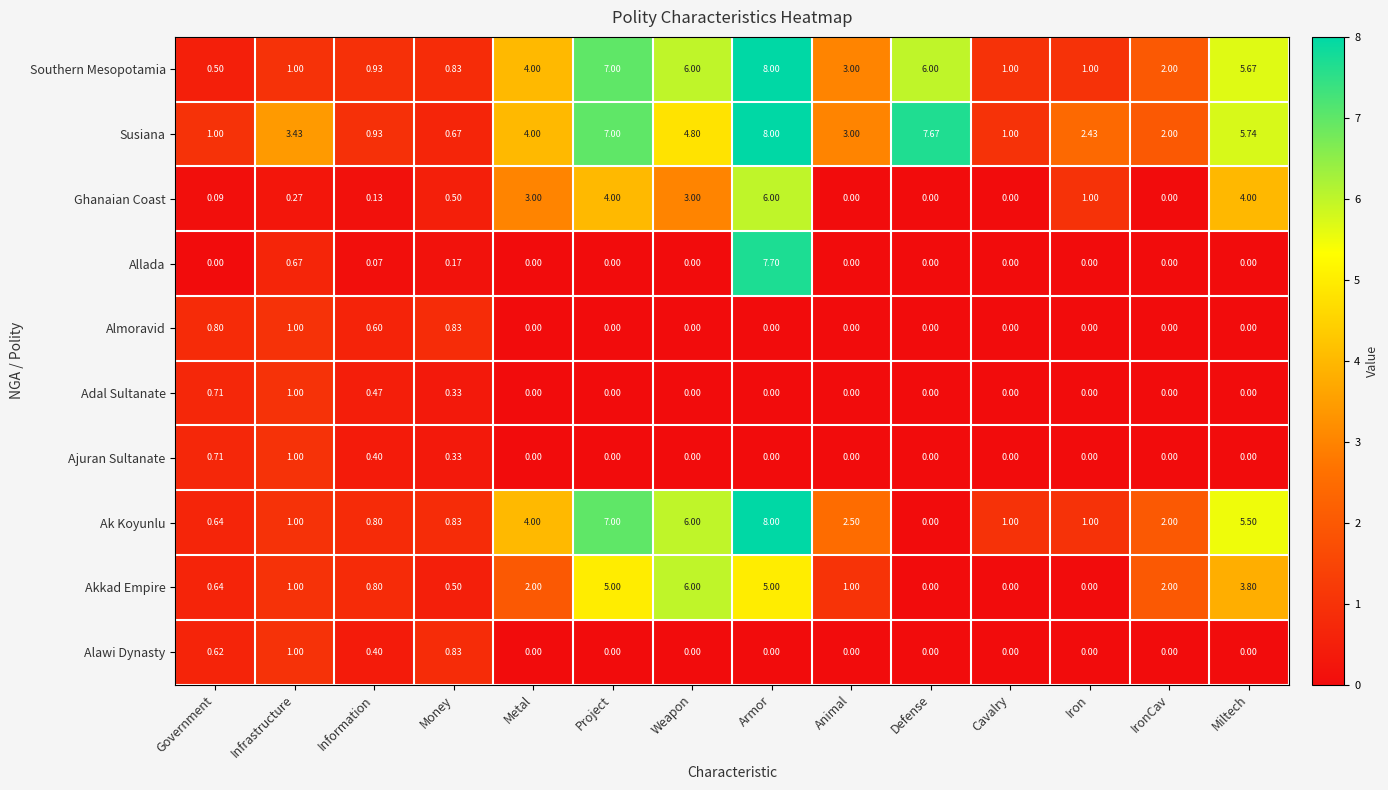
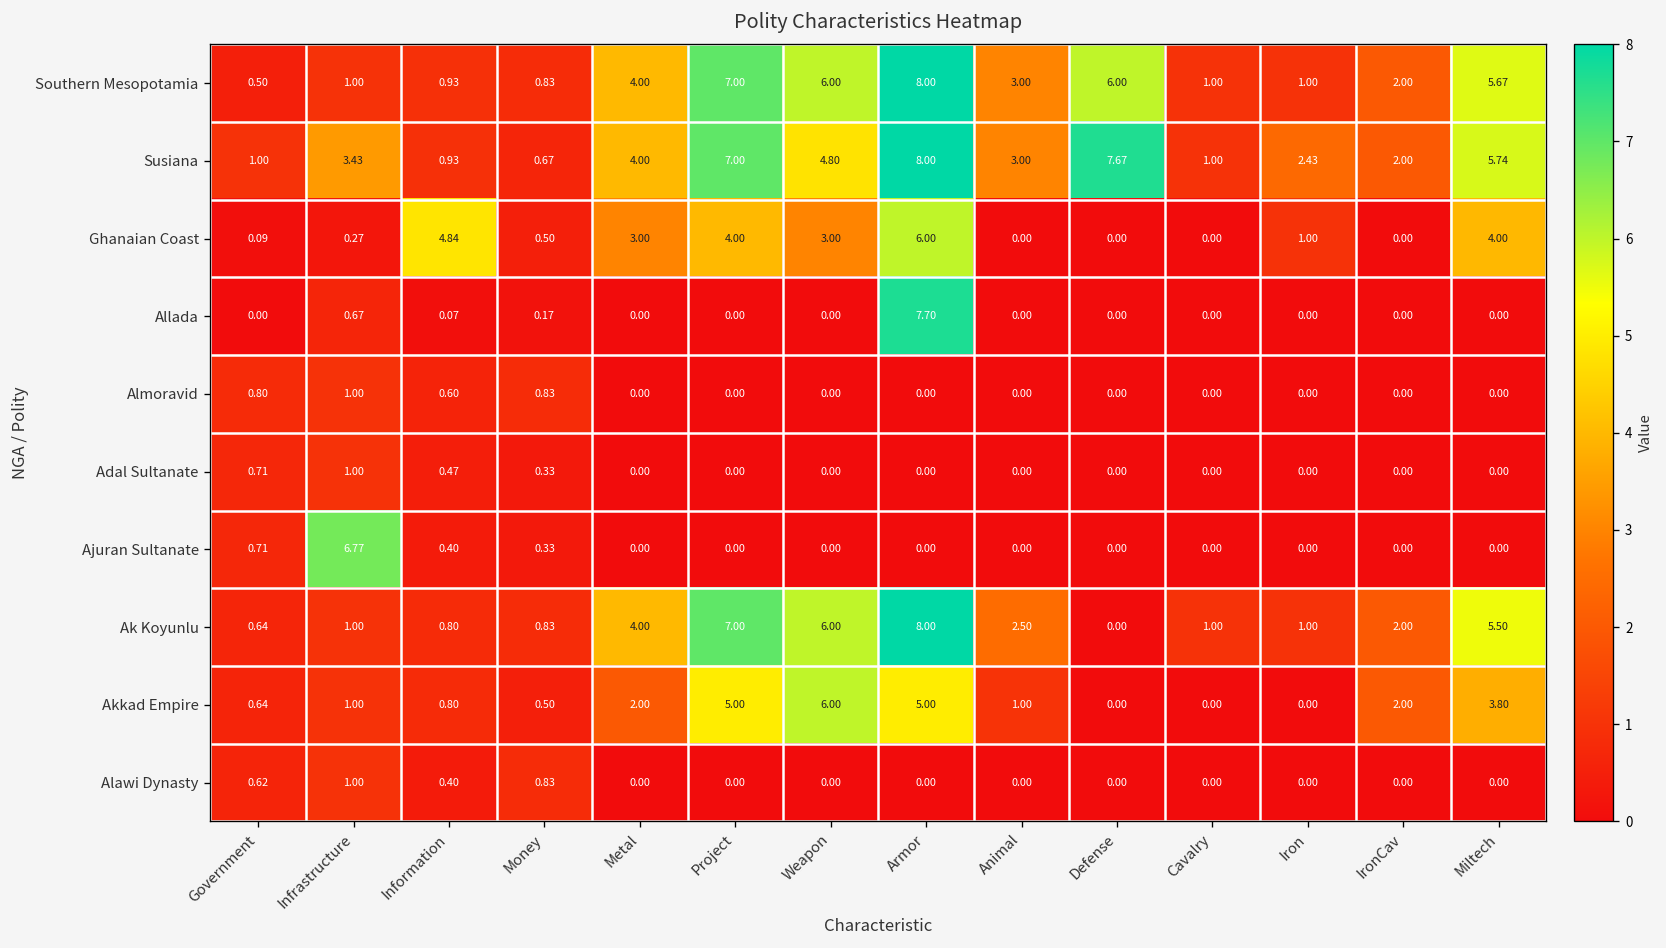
  {
    "Southern Mesopotamia": {
      "Government": 0.50,
      "Infrastructure": 1.00,
      "Information": 0.93,
      "Money": 0.83,
      "Metal": 4.00,
      "Project": 7.00,
      "Weapon": 6.00,
      "Armor": 8.00,
      "Animal": 3.00,
      "Defense": 6.00,
      "Cavalry": 1.00,
      "Iron": 1.00,
      "IronCav": 2.00,
      "Miltech": 5.67
    },
    "Susiana": {
      "Government": 1.00,
      "Infrastructure": 3.43,
      "Information": 0.93,
      "Money": 0.67,
      "Metal": 4.00,
      "Project": 7.00,
      "Weapon": 4.80,
      "Armor": 8.00,
      "Animal": 3.00,
      "Defense": 7.67,
      "Cavalry": 1.00,
      "Iron": 2.43,
      "IronCav": 2.00,
      "Miltech": 5.74
    },
    "Ghanaian Coast": {
      "Government": 0.09,
      "Infrastructure": 0.27,
-     "Information": 0.13,
+     "Information": 4.84,
      "Money": 0.50,
      "Metal": 3.00,
      "Project": 4.00,
      "Weapon": 3.00,
      "Armor": 6.00,
      "Animal": 0.00,
      "Defense": 0.00,
      "Cavalry": 0.00,
      "Iron": 1.00,
      "IronCav": 0.00,
      "Miltech": 4.00
    },
    "Allada": {
      "Government": 0.00,
      "Infrastructure": 0.67,
      "Information": 0.07,
      "Money": 0.17,
      "Metal": 0.00,
      "Project": 0.00,
      "Weapon": 0.00,
      "Armor": 7.70,
      "Animal": 0.00,
      "Defense": 0.00,
      "Cavalry": 0.00,
      "Iron": 0.00,
      "IronCav": 0.00,
      "Miltech": 0.00
    },
    "Almoravid": {
      "Government": 0.80,
      "Infrastructure": 1.00,
      "Information": 0.60,
      "Money": 0.83,
      "Metal": 0.00,
      "Project": 0.00,
      "Weapon": 0.00,
      "Armor": 0.00,
      "Animal": 0.00,
      "Defense": 0.00,
      "Cavalry": 0.00,
      "Iron": 0.00,
      "IronCav": 0.00,
      "Miltech": 0.00
    },
    "Adal Sultanate": {
      "Government": 0.71,
      "Infrastructure": 1.00,
      "Information": 0.47,
      "Money": 0.33,
      "Metal": 0.00,
      "Project": 0.00,
      "Weapon": 0.00,
      "Armor": 0.00,
      "Animal": 0.00,
      "Defense": 0.00,
      "Cavalry": 0.00,
      "Iron": 0.00,
      "IronCav": 0.00,
      "Miltech": 0.00
    },
    "Ajuran Sultanate": {
      "Government": 0.71,
-     "Infrastructure": 1.00,
+     "Infrastructure": 6.77,
      "Information": 0.40,
      "Money": 0.33,
      "Metal": 0.00,
      "Project": 0.00,
      "Weapon": 0.00,
      "Armor": 0.00,
      "Animal": 0.00,
      "Defense": 0.00,
      "Cavalry": 0.00,
      "Iron": 0.00,
      "IronCav": 0.00,
      "Miltech": 0.00
    },
    "Ak Koyunlu": {
      "Government": 0.64,
      "Infrastructure": 1.00,
      "Information": 0.80,
      "Money": 0.83,
      "Metal": 4.00,
      "Project": 7.00,
      "Weapon": 6.00,
      "Armor": 8.00,
      "Animal": 2.50,
      "Defense": 0.00,
      "Cavalry": 1.00,
      "Iron": 1.00,
      "IronCav": 2.00,
      "Miltech": 5.50
    },
    "Akkad Empire": {
      "Government": 0.64,
      "Infrastructure": 1.00,
      "Information": 0.80,
      "Money": 0.50,
      "Metal": 2.00,
      "Project": 5.00,
      "Weapon": 6.00,
      "Armor": 5.00,
      "Animal": 1.00,
      "Defense": 0.00,
      "Cavalry": 0.00,
      "Iron": 0.00,
      "IronCav": 2.00,
      "Miltech": 3.80
    },
    "Alawi Dynasty": {
      "Government": 0.62,
      "Infrastructure": 1.00,
      "Information": 0.40,
      "Money": 0.83,
      "Metal": 0.00,
      "Project": 0.00,
      "Weapon": 0.00,
      "Armor": 0.00,
      "Animal": 0.00,
      "Defense": 0.00,
      "Cavalry": 0.00,
      "Iron": 0.00,
      "IronCav": 0.00,
      "Miltech": 0.00
    }
  }
